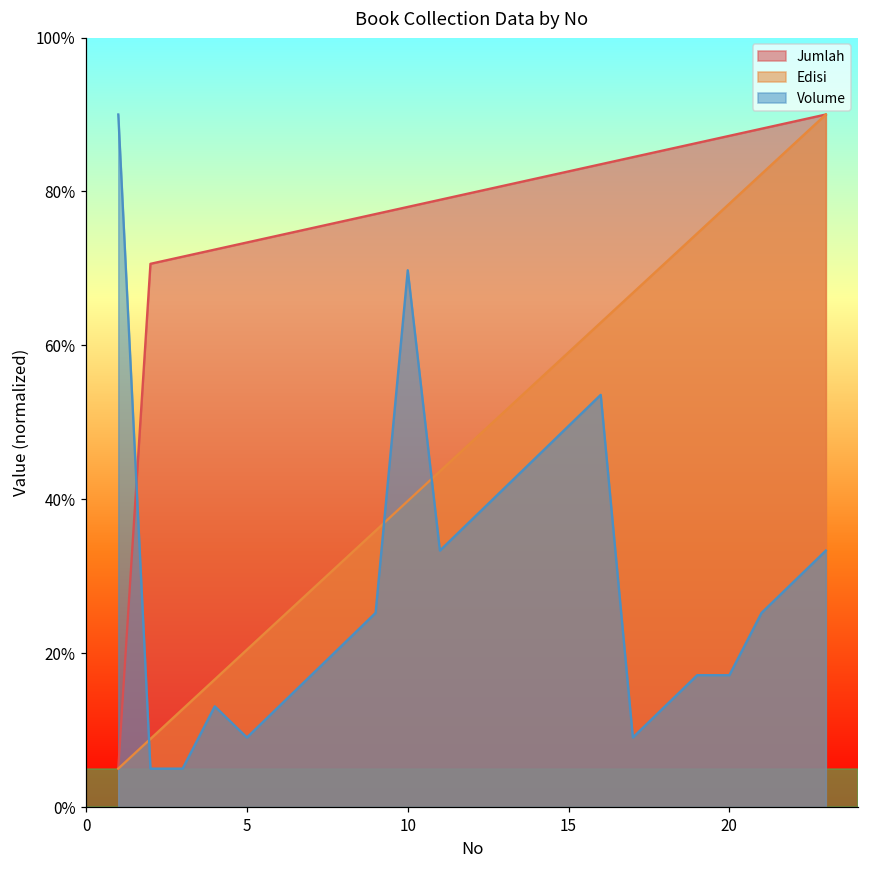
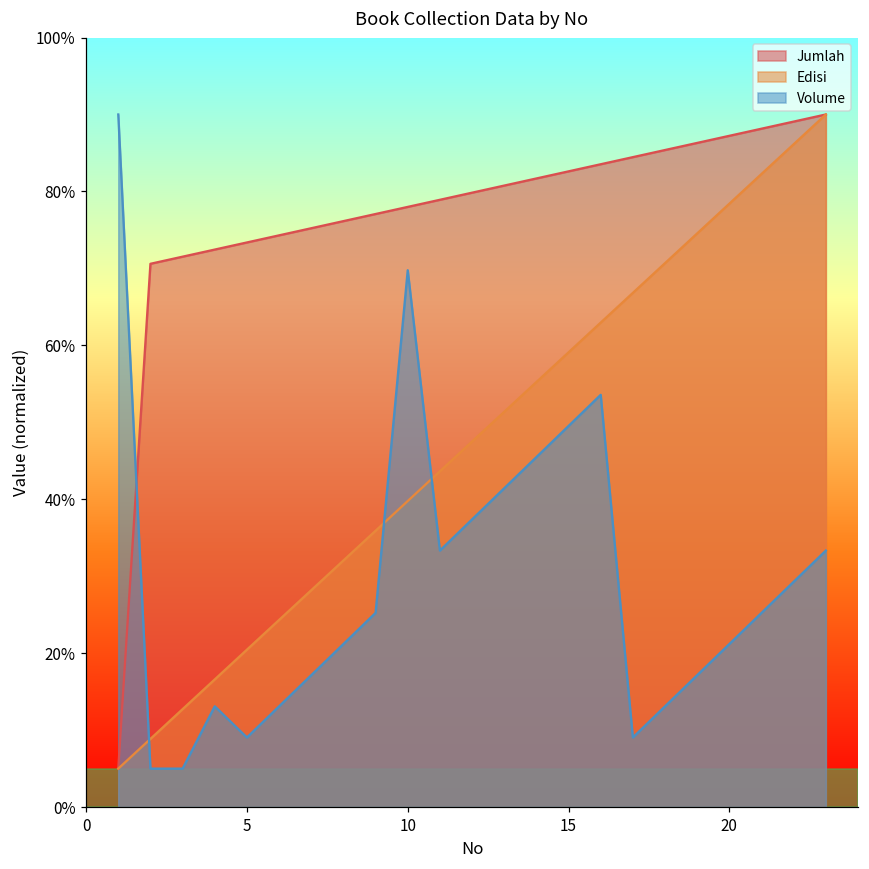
  {
    "Volume": {
      "5": "9%",
      "10": "70%",
      "15": "50%",
-     "20": "17%"
+     "20": "21%"
    }
  }
